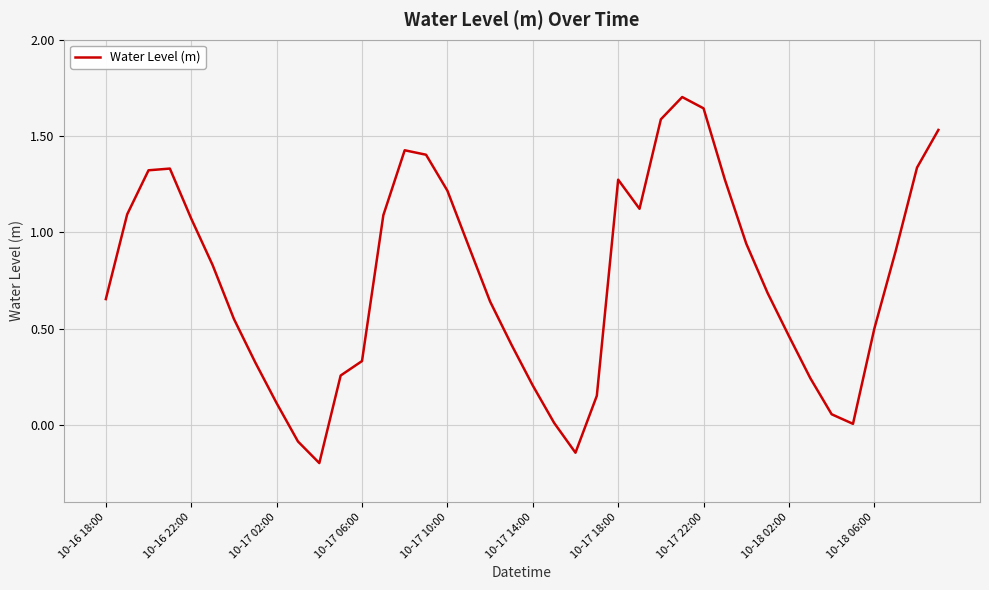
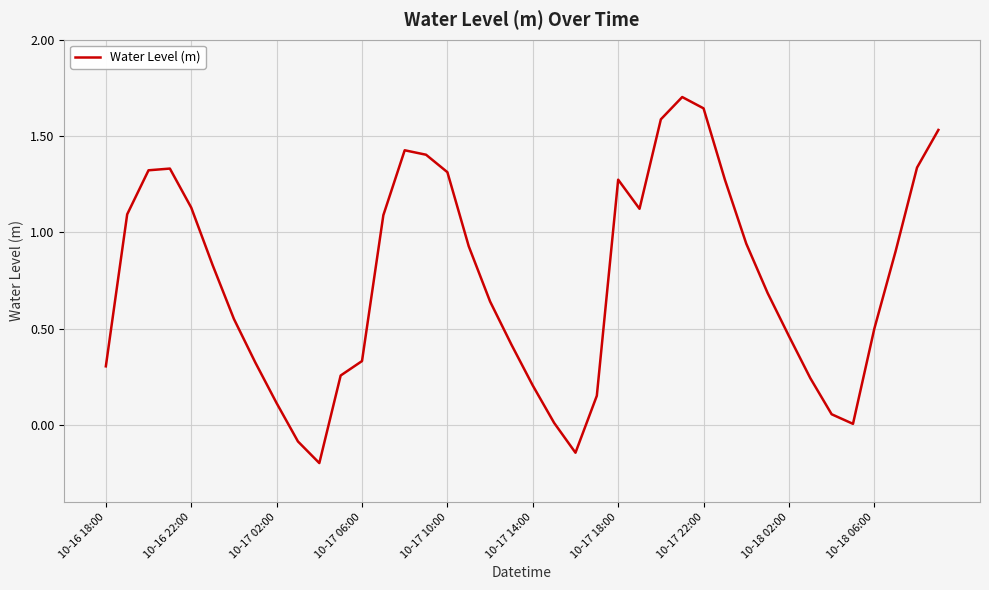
  {
-   "10-16 18:00": 0.65,
-   "10-16 22:00": 1.07,
+   "10-16 18:00": 0.30,
+   "10-16 22:00": 1.13,
    "10-17 02:00": 0.11,
    "10-17 06:00": 0.33,
-   "10-17 10:00": 1.22,
+   "10-17 10:00": 1.31,
    "10-17 14:00": 0.20,
    "10-17 18:00": 1.27,
    "10-17 22:00": 1.64,
    "10-18 02:00": 0.46,
    "10-18 06:00": 0.50
  }
